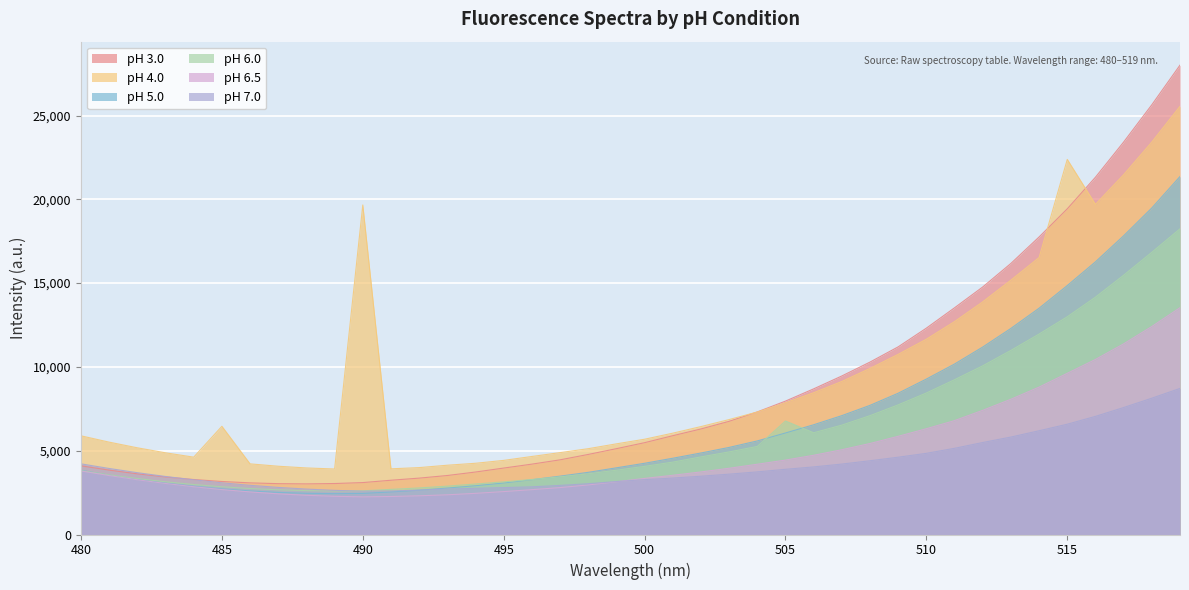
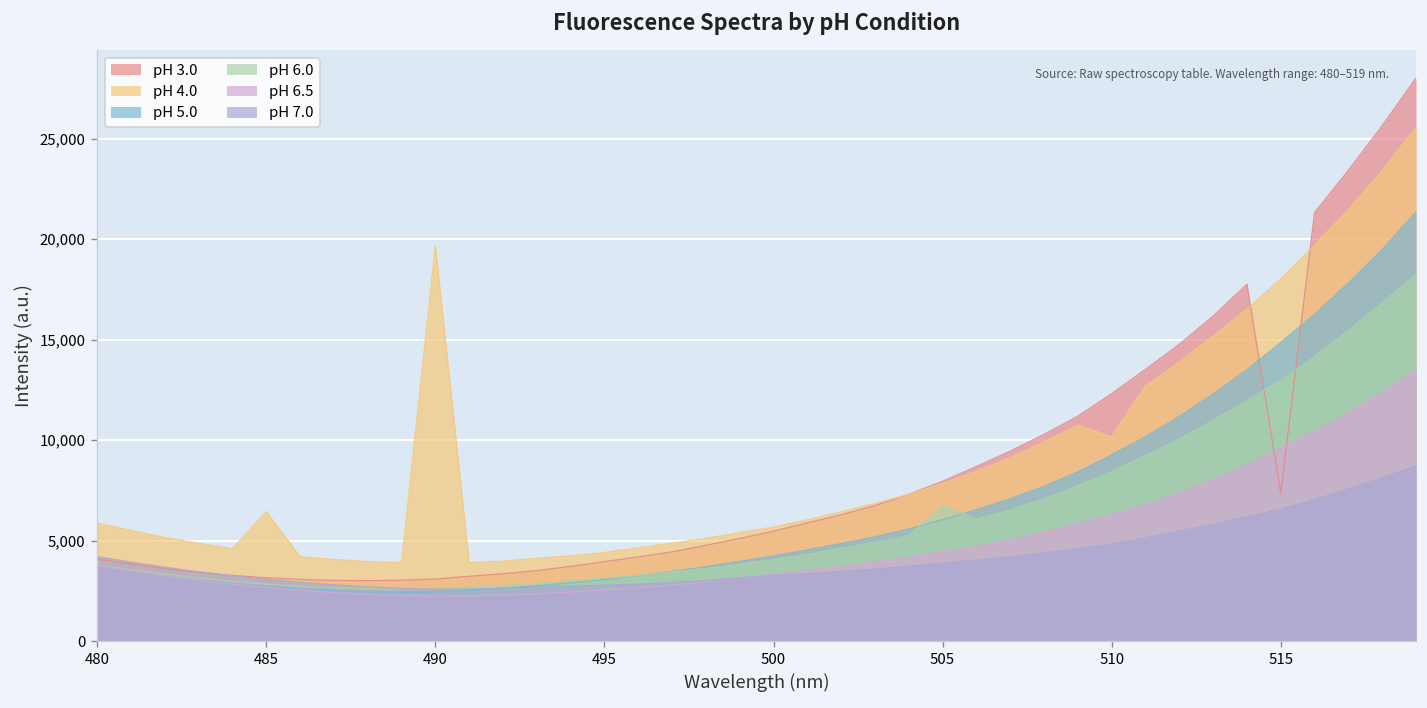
  {
    "pH 3.0": {
      "490": "3,100",
      "495": "4,000",
      "500": "5,500",
      "510": "12,300",
-     "515": "19,400"
+     "515": "7,400"
    },
    "pH 4.0": {
      "480": "5,900",
      "485": "6,500",
      "490": "19,700",
      "495": "4,400",
      "500": "5,700",
-     "510": "11,700",
-     "515": "22,400"
+     "510": "10,200",
+     "515": "18,000"
    },
    "pH 6.0": {
      "500": "4,100",
      "505": "6,800",
      "510": "8,400",
      "515": "13,000"
    }
  }
